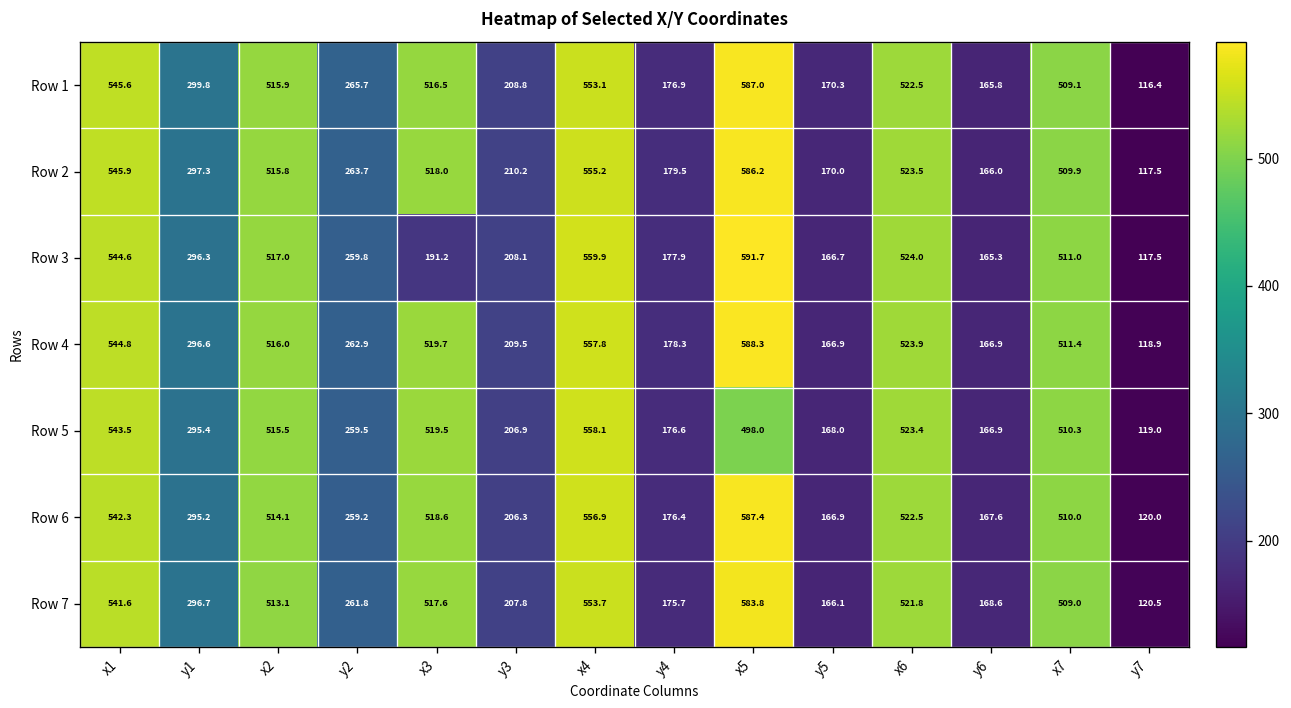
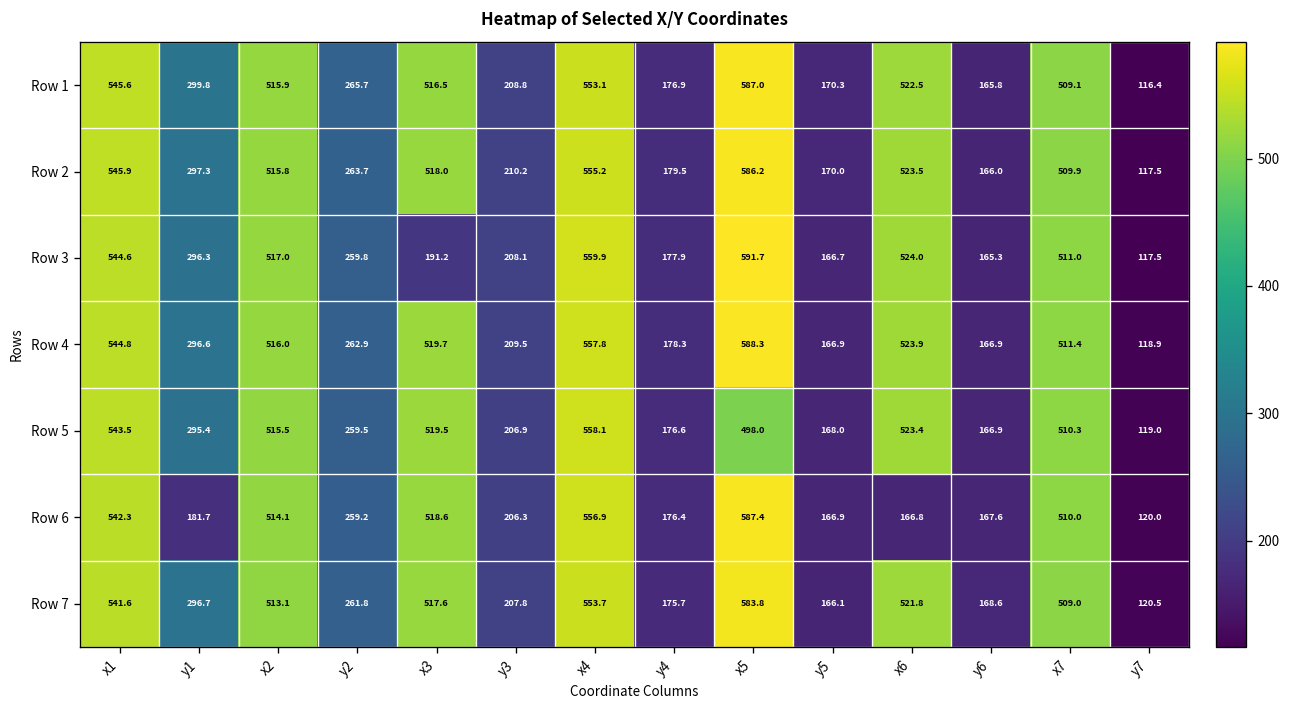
  {
    "Row 1": {
      "x1": 545.6,
      "y1": 299.8,
      "x2": 515.9,
      "y2": 265.7,
      "x3": 516.5,
      "y3": 208.8,
      "x4": 553.1,
      "y4": 176.9,
      "x5": 587.0,
      "y5": 170.3,
      "x6": 522.5,
      "y6": 165.8,
      "x7": 509.1,
      "y7": 116.4
    },
    "Row 2": {
      "x1": 545.9,
      "y1": 297.3,
      "x2": 515.8,
      "y2": 263.7,
      "x3": 518.0,
      "y3": 210.2,
      "x4": 555.2,
      "y4": 179.5,
      "x5": 586.2,
      "y5": 170.0,
      "x6": 523.5,
      "y6": 166.0,
      "x7": 509.9,
      "y7": 117.5
    },
    "Row 3": {
      "x1": 544.6,
      "y1": 296.3,
      "x2": 517.0,
      "y2": 259.8,
      "x3": 191.2,
      "y3": 208.1,
      "x4": 559.9,
      "y4": 177.9,
      "x5": 591.7,
      "y5": 166.7,
      "x6": 524.0,
      "y6": 165.3,
      "x7": 511.0,
      "y7": 117.5
    },
    "Row 4": {
      "x1": 544.8,
      "y1": 296.6,
      "x2": 516.0,
      "y2": 262.9,
      "x3": 519.7,
      "y3": 209.5,
      "x4": 557.8,
      "y4": 178.3,
      "x5": 588.3,
      "y5": 166.9,
      "x6": 523.9,
      "y6": 166.9,
      "x7": 511.4,
      "y7": 118.9
    },
    "Row 5": {
      "x1": 543.5,
      "y1": 295.4,
      "x2": 515.5,
      "y2": 259.5,
      "x3": 519.5,
      "y3": 206.9,
      "x4": 558.1,
      "y4": 176.6,
      "x5": 498.0,
      "y5": 168.0,
      "x6": 523.4,
      "y6": 166.9,
      "x7": 510.3,
      "y7": 119.0
    },
    "Row 6": {
      "x1": 542.3,
-     "y1": 295.2,
+     "y1": 181.7,
      "x2": 514.1,
      "y2": 259.2,
      "x3": 518.6,
      "y3": 206.3,
      "x4": 556.9,
      "y4": 176.4,
      "x5": 587.4,
      "y5": 166.9,
-     "x6": 522.5,
+     "x6": 166.8,
      "y6": 167.6,
      "x7": 510.0,
      "y7": 120.0
    },
    "Row 7": {
      "x1": 541.6,
      "y1": 296.7,
      "x2": 513.1,
      "y2": 261.8,
      "x3": 517.6,
      "y3": 207.8,
      "x4": 553.7,
      "y4": 175.7,
      "x5": 583.8,
      "y5": 166.1,
      "x6": 521.8,
      "y6": 168.6,
      "x7": 509.0,
      "y7": 120.5
    }
  }
